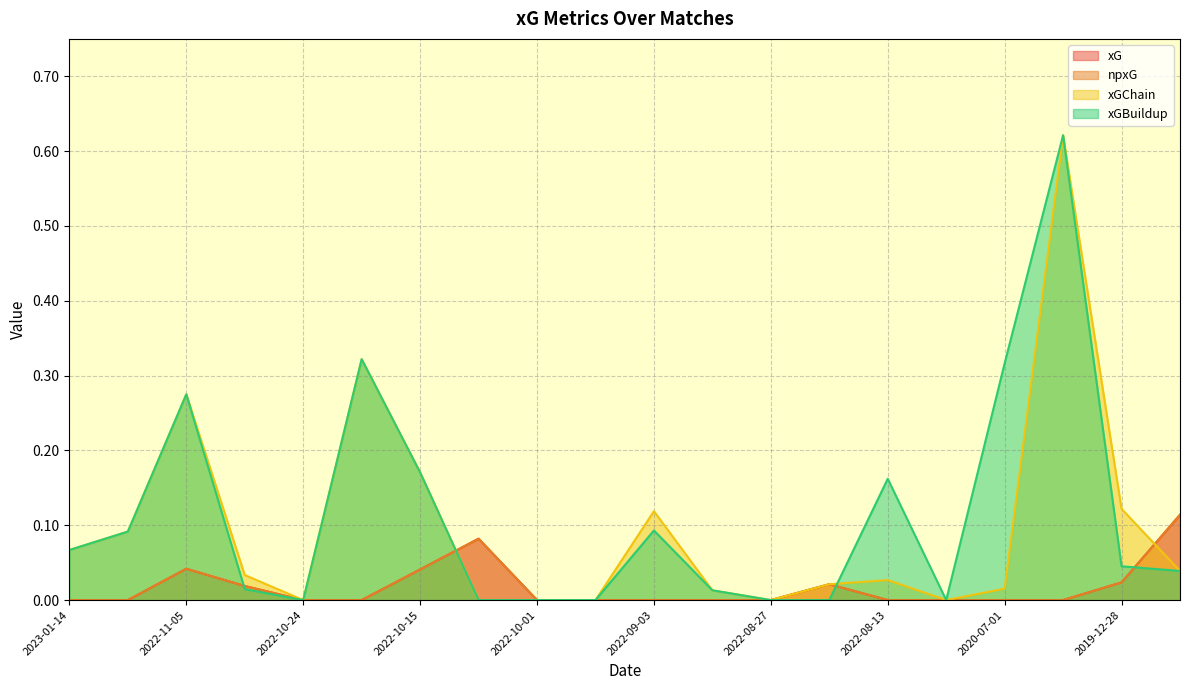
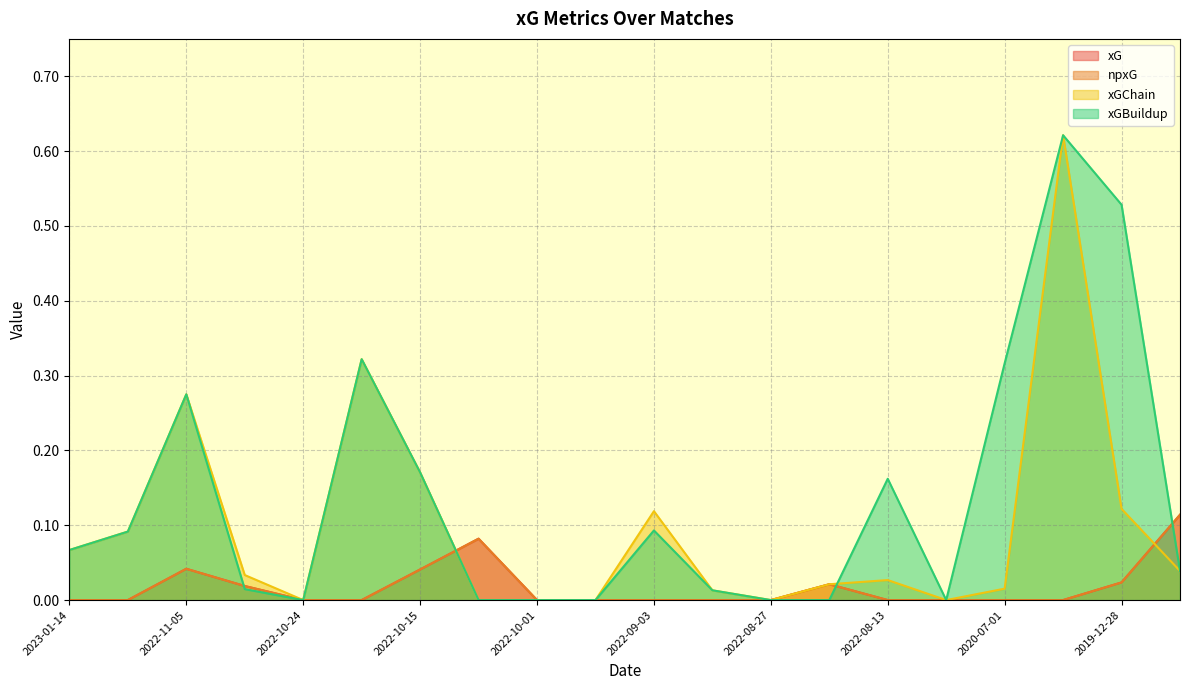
  {
    "xGBuildup": {
      "2022-09-03": 0.09,
      "2022-08-13": 0.16,
      "2020-07-01": 0.32,
-     "2019-12-28": 0.05
+     "2019-12-28": 0.53
    }
  }
